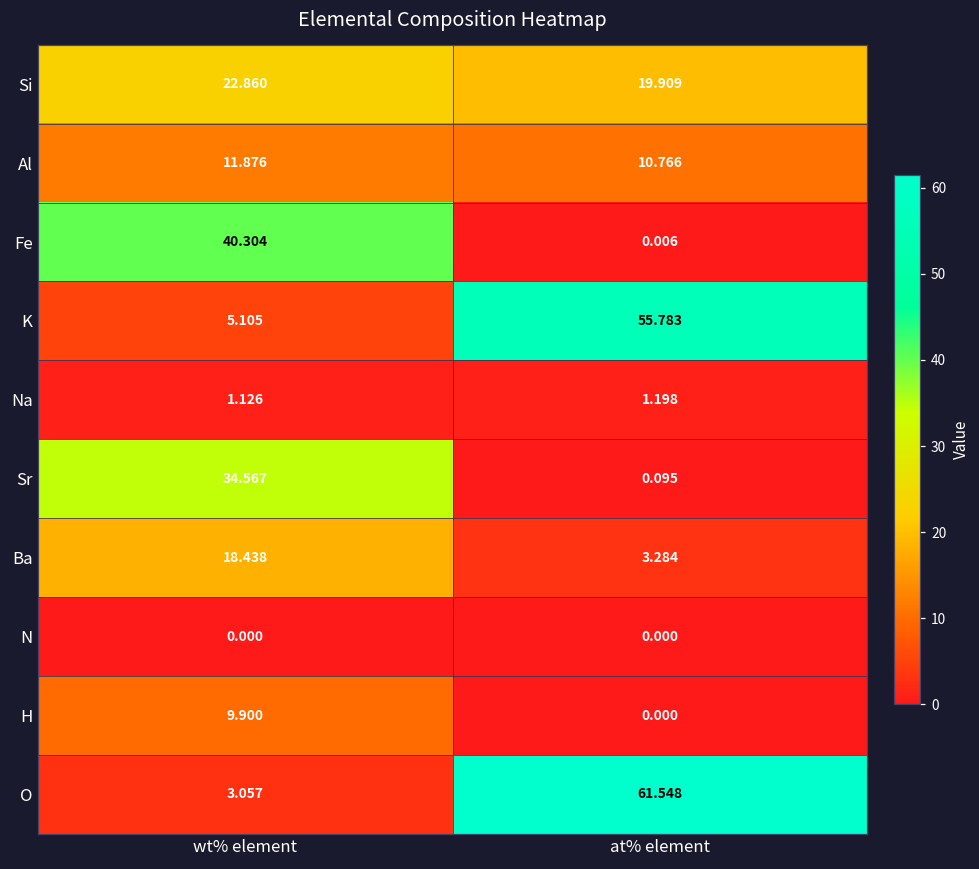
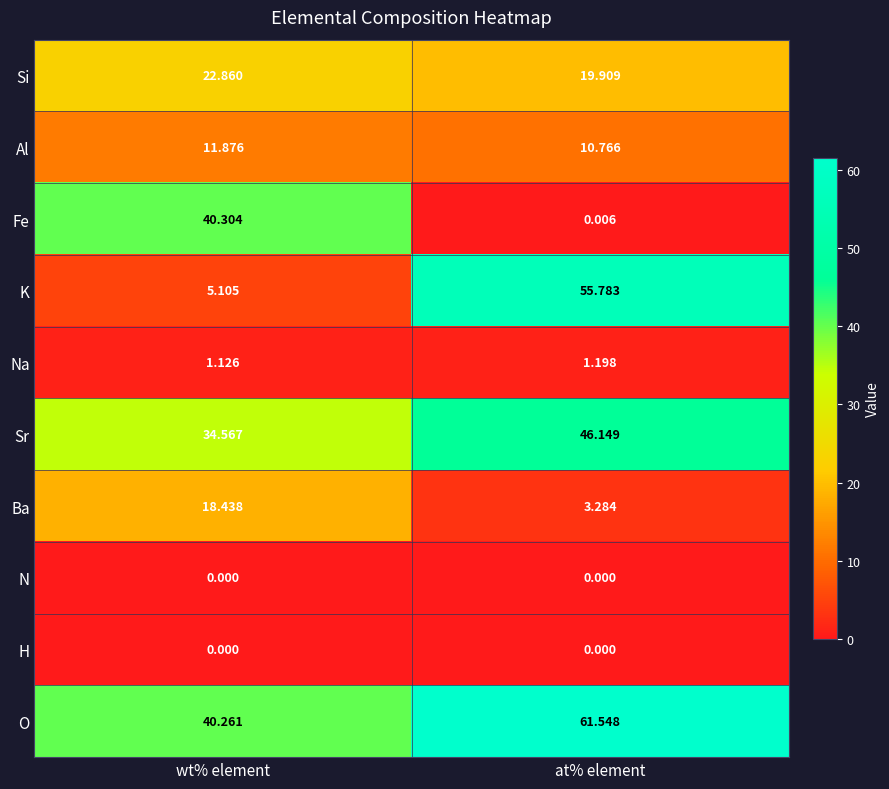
  {
    "Si": {
      "wt% element": 22.860,
      "at% element": 19.909
    },
    "Al": {
      "wt% element": 11.876,
      "at% element": 10.766
    },
    "Fe": {
      "wt% element": 40.304,
      "at% element": 0.006
    },
    "K": {
      "wt% element": 5.105,
      "at% element": 55.783
    },
    "Na": {
      "wt% element": 1.126,
      "at% element": 1.198
    },
    "Sr": {
      "wt% element": 34.567,
-     "at% element": 0.095
+     "at% element": 46.149
    },
    "Ba": {
      "wt% element": 18.438,
      "at% element": 3.284
    },
    "N": {
      "wt% element": 0.000,
      "at% element": 0.000
    },
    "H": {
-     "wt% element": 9.900,
+     "wt% element": 0.000,
      "at% element": 0.000
    },
    "O": {
-     "wt% element": 3.057,
+     "wt% element": 40.261,
      "at% element": 61.548
    }
  }
